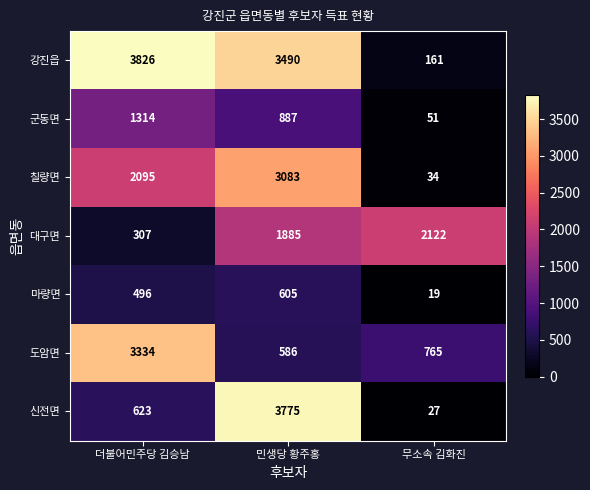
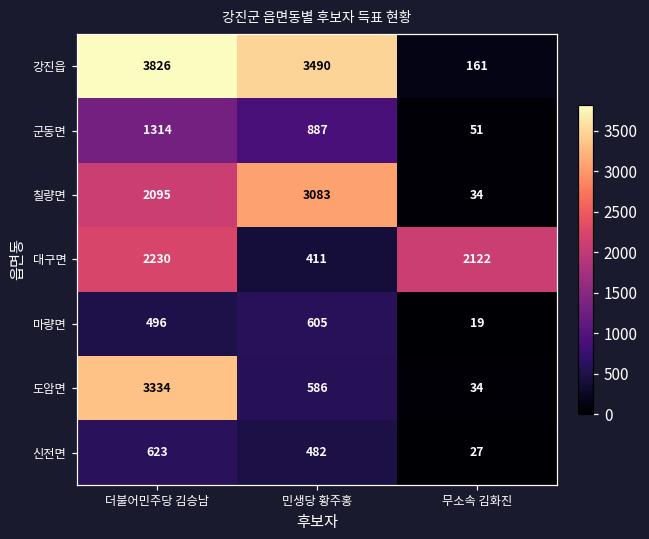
  {
    "강진읍": {
      "더불어민주당 김승남": 3826,
      "민생당 황주홍": 3490,
      "무소속 김화진": 161
    },
    "군동면": {
      "더불어민주당 김승남": 1314,
      "민생당 황주홍": 887,
      "무소속 김화진": 51
    },
    "칠량면": {
      "더불어민주당 김승남": 2095,
      "민생당 황주홍": 3083,
      "무소속 김화진": 34
    },
    "대구면": {
-     "더불어민주당 김승남": 307,
-     "민생당 황주홍": 1885,
+     "더불어민주당 김승남": 2230,
+     "민생당 황주홍": 411,
      "무소속 김화진": 2122
    },
    "마량면": {
      "더불어민주당 김승남": 496,
      "민생당 황주홍": 605,
      "무소속 김화진": 19
    },
    "도암면": {
      "더불어민주당 김승남": 3334,
      "민생당 황주홍": 586,
-     "무소속 김화진": 765
+     "무소속 김화진": 34
    },
    "신전면": {
      "더불어민주당 김승남": 623,
-     "민생당 황주홍": 3775,
+     "민생당 황주홍": 482,
      "무소속 김화진": 27
    }
  }
